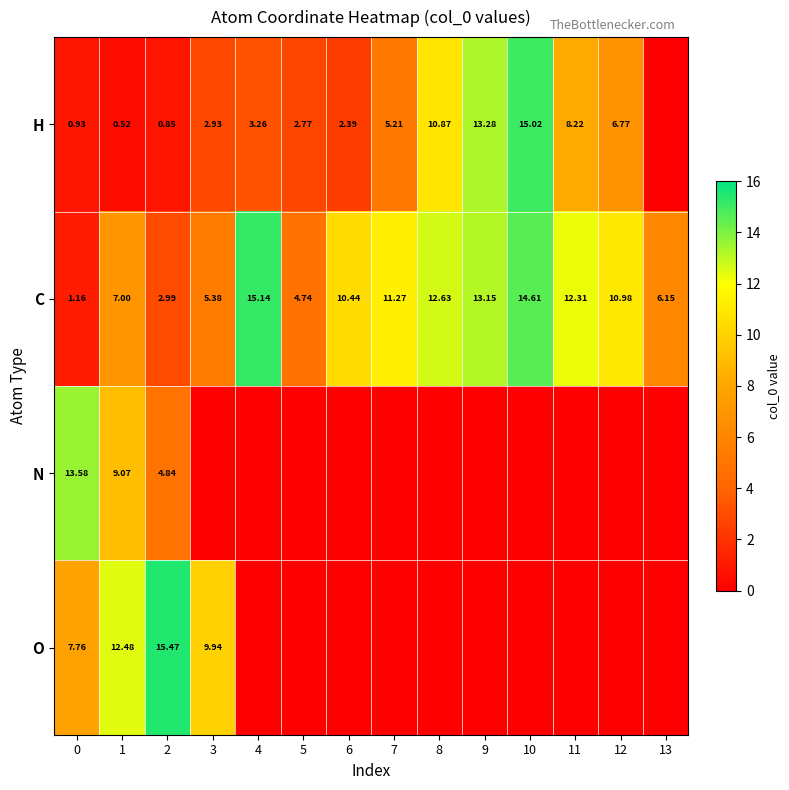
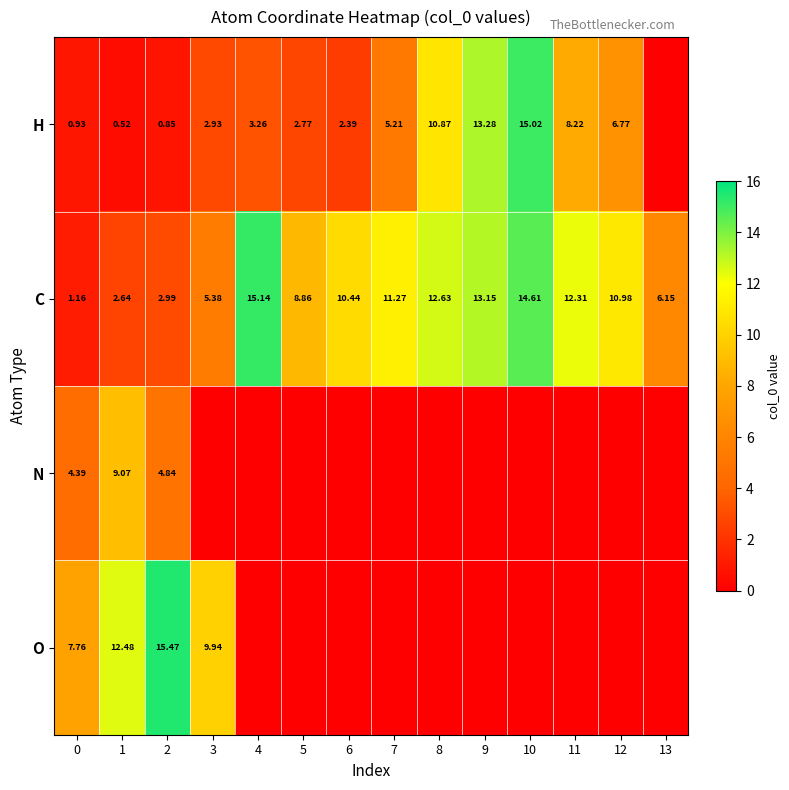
  {
    "H": {
      "0": 0.93,
      "1": 0.52,
      "2": 0.85,
      "3": 2.93,
      "4": 3.26,
      "5": 2.77,
      "6": 2.39,
      "7": 5.21,
      "8": 10.87,
      "9": 13.28,
      "10": 15.02,
      "11": 8.22,
      "12": 6.77
    },
    "C": {
      "0": 1.16,
-     "1": 7.00,
+     "1": 2.64,
      "2": 2.99,
      "3": 5.38,
      "4": 15.14,
-     "5": 4.74,
+     "5": 8.86,
      "6": 10.44,
      "7": 11.27,
      "8": 12.63,
      "9": 13.15,
      "10": 14.61,
      "11": 12.31,
      "12": 10.98,
      "13": 6.15
    },
    "N": {
-     "0": 13.58,
+     "0": 4.39,
      "1": 9.07,
      "2": 4.84
    },
    "O": {
      "0": 7.76,
      "1": 12.48,
      "2": 15.47,
      "3": 9.94
    }
  }
